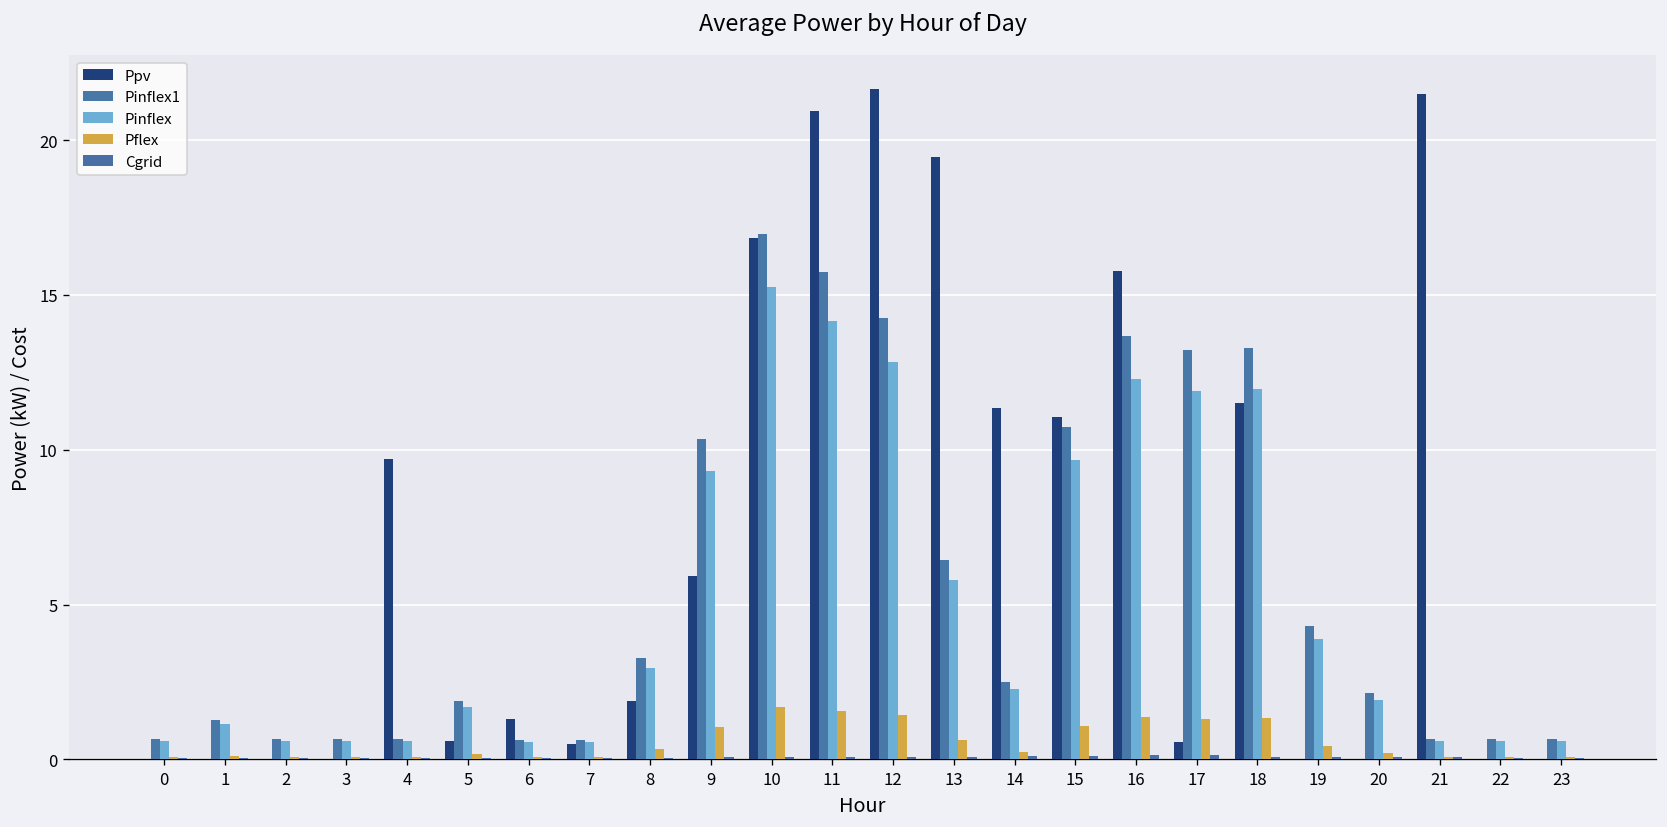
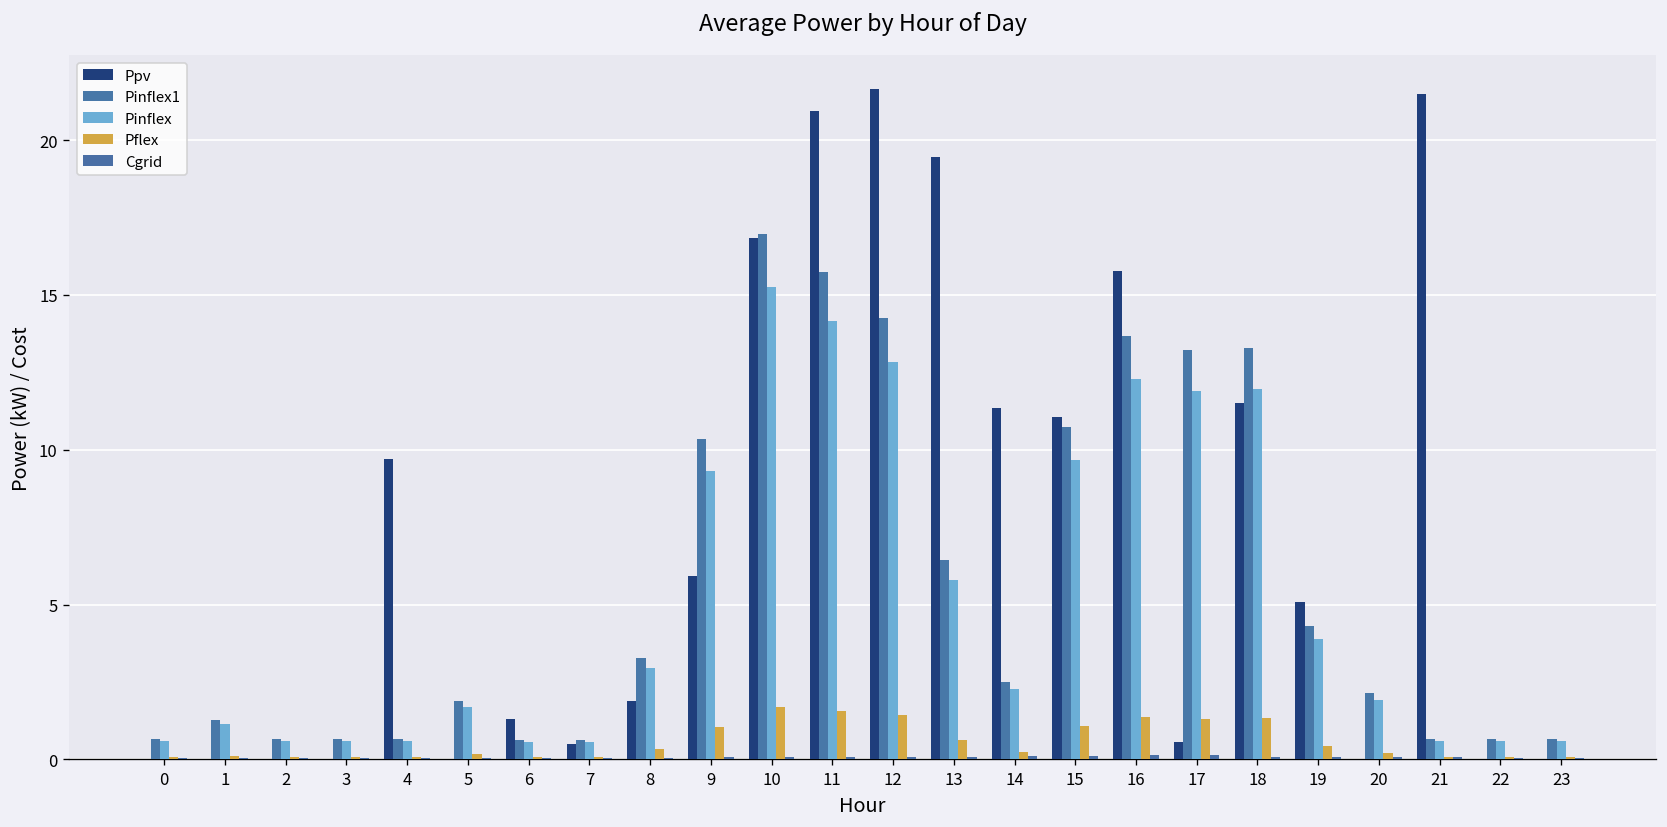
  {
    "Ppv": {
      "0": 0.0,
      "1": 0.0,
      "2": 0.0,
      "3": 0.0,
      "4": 9.7,
-     "5": 0.6,
+     "5": 0.0,
      "6": 1.3,
      "7": 0.5,
      "8": 1.9,
      "9": 5.9,
      "10": 16.8,
      "11": 20.9,
      "12": 21.7,
      "13": 19.5,
      "14": 11.4,
      "15": 11.1,
      "16": 15.8,
      "17": 0.6,
      "18": 11.5,
-     "19": 0.0,
+     "19": 5.1,
      "20": 0.0,
      "21": 21.5,
      "22": 0.0,
      "23": 0.0
    },
    "Pinflex": {
      "0": 0.6,
      "1": 1.1,
      "2": 0.6,
      "3": 0.6,
      "4": 0.6,
      "5": 1.7,
      "6": 0.6,
      "7": 0.6,
      "8": 3.0,
      "9": 9.3,
      "10": 15.3,
      "11": 14.2,
      "12": 12.8,
      "13": 5.8,
      "14": 2.3,
      "15": 9.7,
      "16": 12.3,
      "17": 11.9,
      "18": 12.0,
      "19": 3.9,
      "20": 1.9,
      "21": 0.6,
      "22": 0.6,
      "23": 0.6
    },
    "Pflex": {
      "1": 0.1,
      "5": 0.2,
      "8": 0.3,
      "9": 1.0,
      "10": 1.7,
      "11": 1.6,
      "12": 1.4,
      "13": 0.6,
      "14": 0.3,
      "15": 1.1,
      "16": 1.4,
      "17": 1.3,
      "18": 1.3,
      "19": 0.4,
      "20": 0.2
    }
  }
